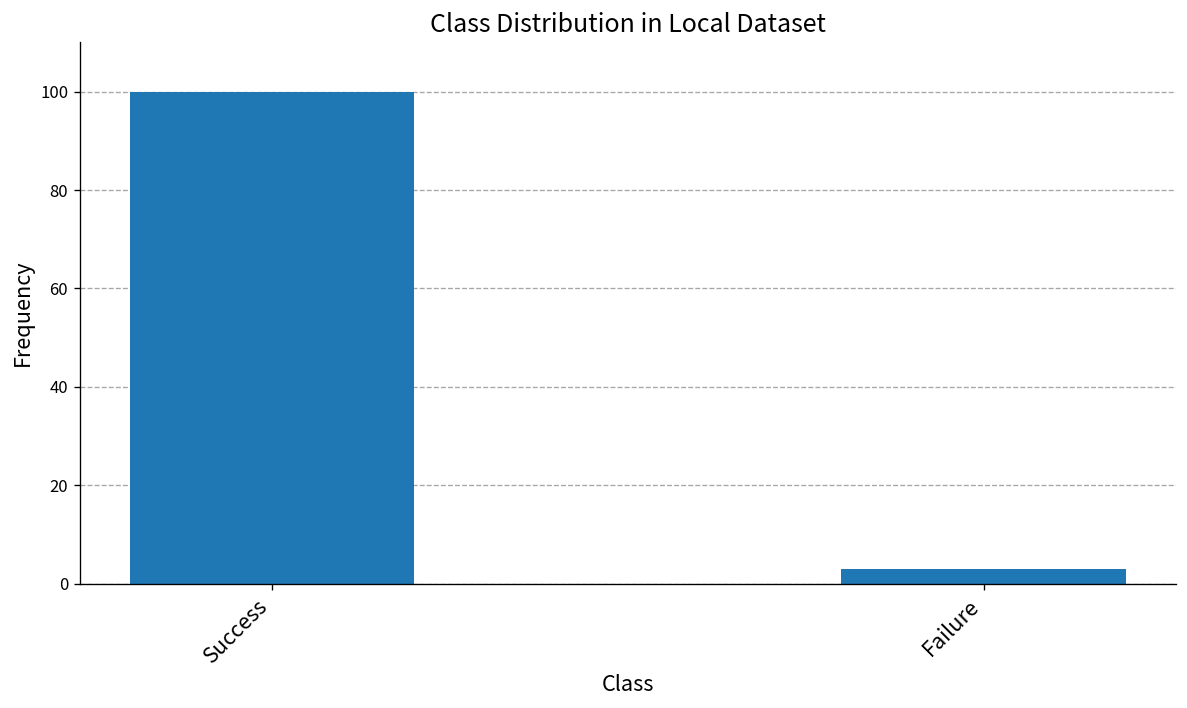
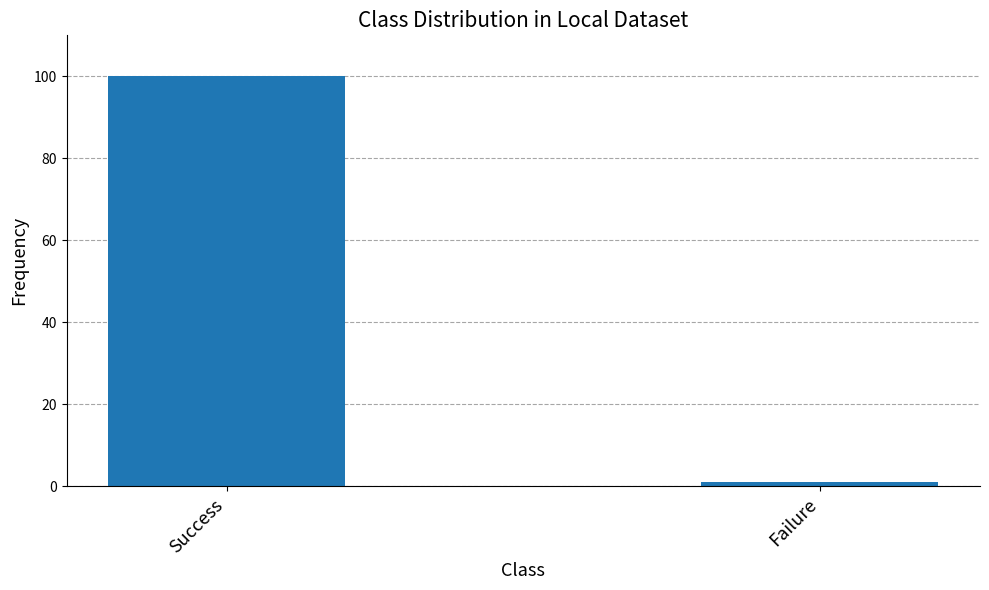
  {
    "Success": 100,
-   "Failure": 3
+   "Failure": 1
  }
